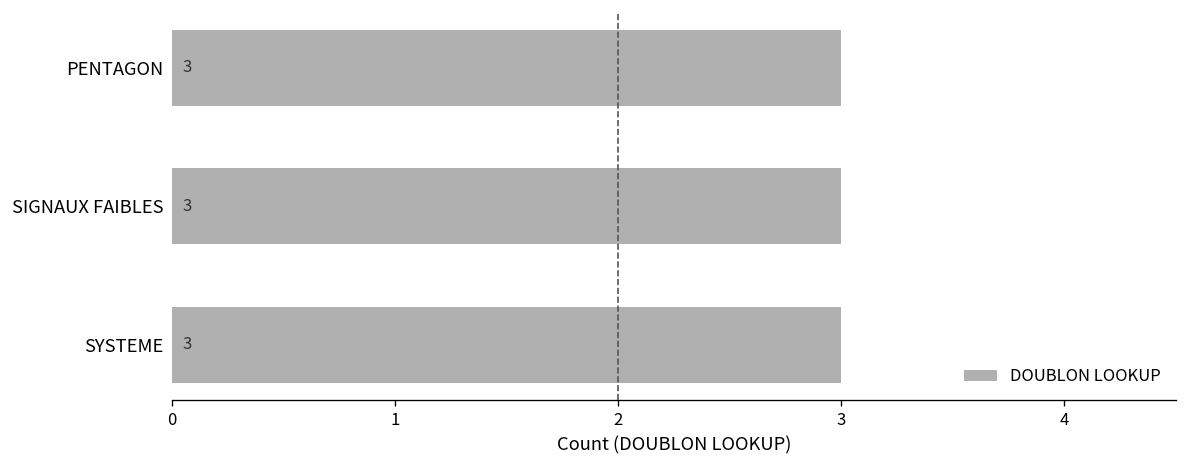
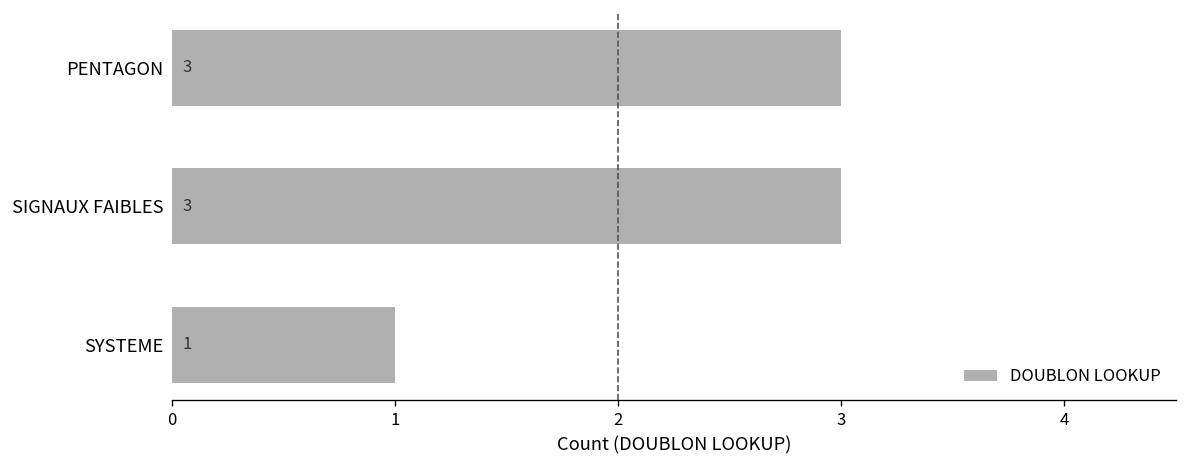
  {
    "PENTAGON": 3,
    "SIGNAUX FAIBLES": 3,
-   "SYSTEME": 3
+   "SYSTEME": 1
  }
